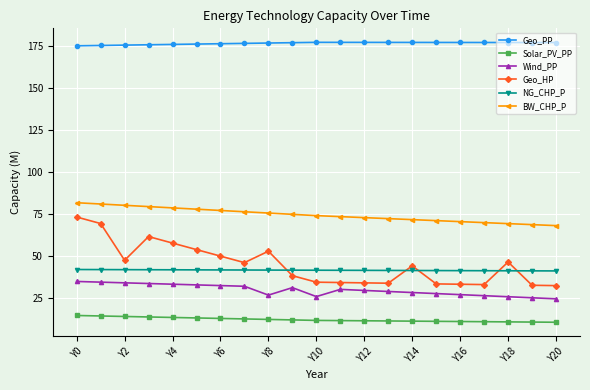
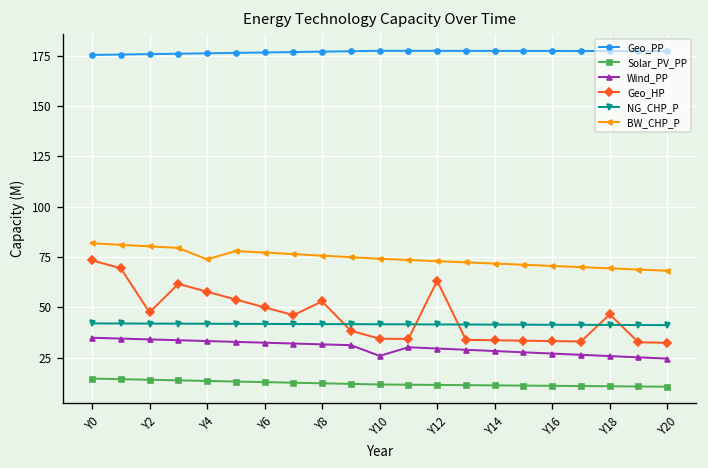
  {
    "Geo_PP": {
      "Y0": 175,
      "Y2": 176,
      "Y4": 176,
      "Y6": 177,
      "Y8": 177,
      "Y10": 177,
      "Y12": 177,
      "Y14": 177,
      "Y16": 177
    },
    "Solar_PV_PP": {
      "Y0": 15,
      "Y2": 14,
      "Y4": 13,
      "Y6": 13,
      "Y8": 12,
      "Y10": 12,
      "Y12": 12,
      "Y14": 11,
      "Y16": 11,
      "Y18": 11,
      "Y20": 11
    },
    "Wind_PP": {
      "Y0": 35,
      "Y2": 34,
      "Y4": 33,
      "Y6": 32,
-     "Y8": 27,
+     "Y8": 32,
      "Y10": 26,
      "Y12": 30,
      "Y14": 28,
      "Y16": 27,
      "Y18": 26,
      "Y20": 25
    },
    "Geo_HP": {
      "Y0": 73,
      "Y2": 48,
      "Y4": 58,
      "Y6": 50,
      "Y8": 53,
      "Y10": 34,
-     "Y12": 34,
-     "Y14": 44,
+     "Y12": 63,
+     "Y14": 34,
      "Y16": 33,
      "Y18": 47,
      "Y20": 32
    },
    "NG_CHP_P": {
      "Y0": 42,
      "Y2": 42,
      "Y4": 42,
      "Y6": 42,
      "Y8": 42,
      "Y10": 42,
      "Y12": 42,
      "Y14": 41,
      "Y16": 41,
      "Y18": 41,
      "Y20": 41
    },
    "BW_CHP_P": {
      "Y0": 82,
      "Y2": 80,
-     "Y4": 79,
+     "Y4": 74,
      "Y6": 77,
      "Y8": 76,
      "Y10": 74,
      "Y12": 73,
      "Y14": 72,
      "Y16": 71,
      "Y18": 69,
      "Y20": 68
    }
  }
